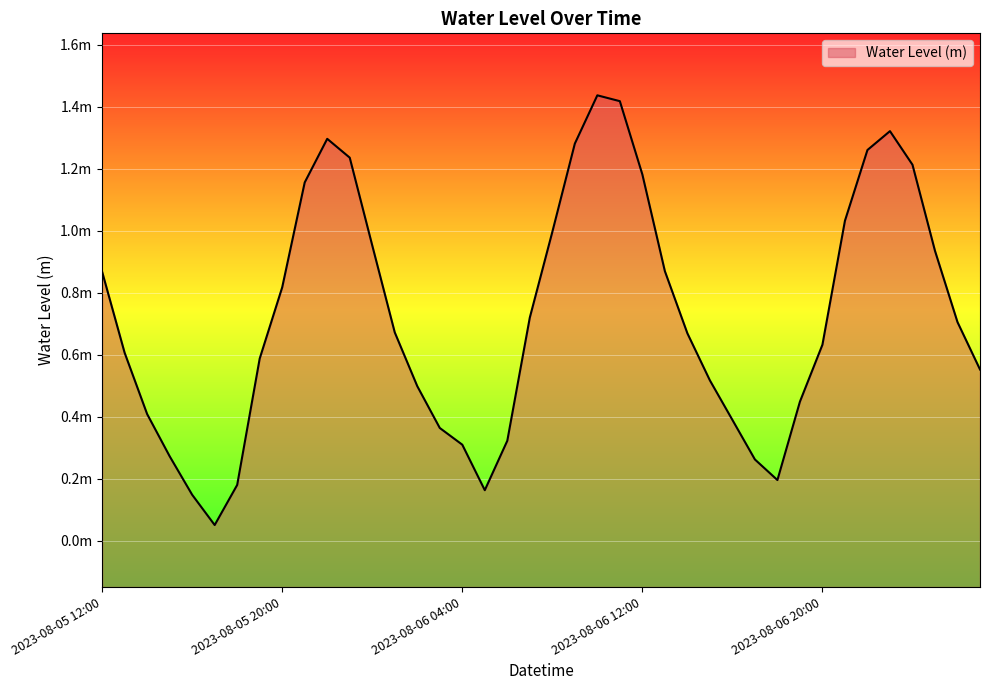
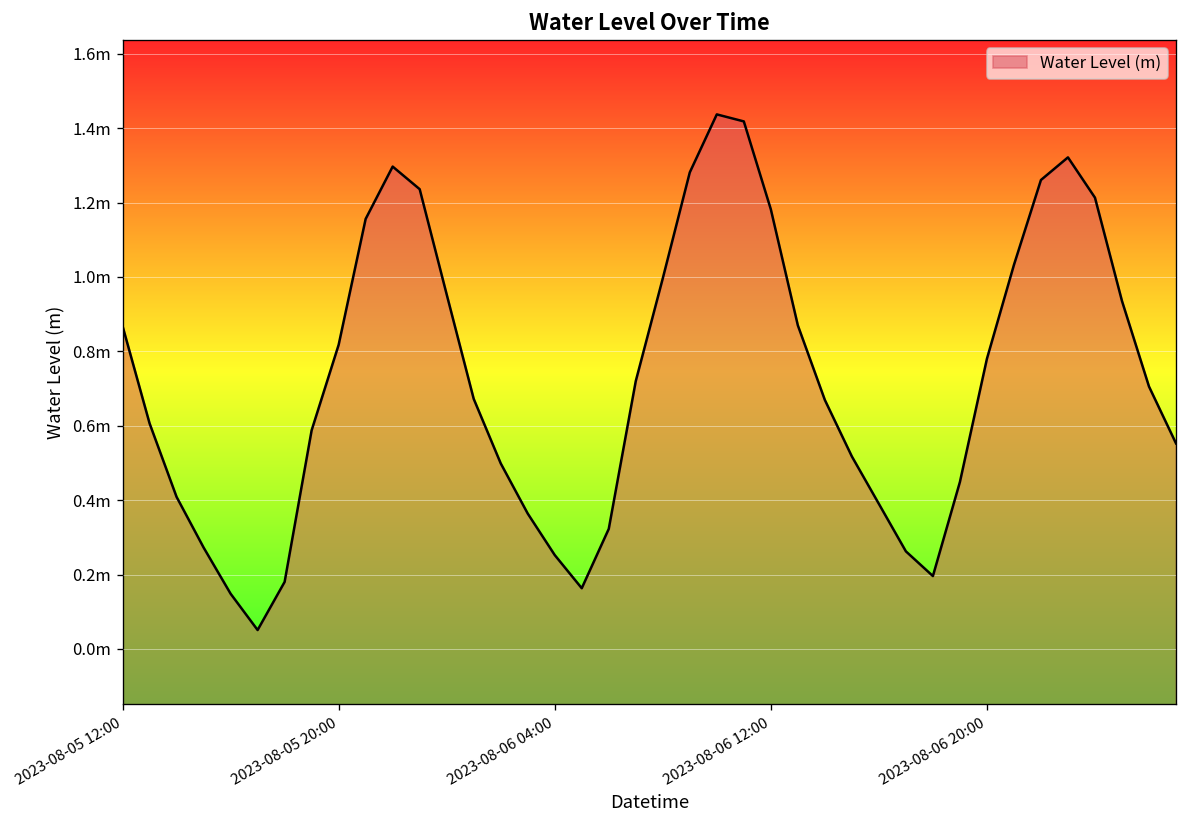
  {
    "2023-08-05 12:00": "0.87m",
    "2023-08-05 20:00": "0.82m",
-   "2023-08-06 04:00": "0.31m",
+   "2023-08-06 04:00": "0.25m",
    "2023-08-06 12:00": "1.18m",
-   "2023-08-06 20:00": "0.63m"
+   "2023-08-06 20:00": "0.78m"
  }
